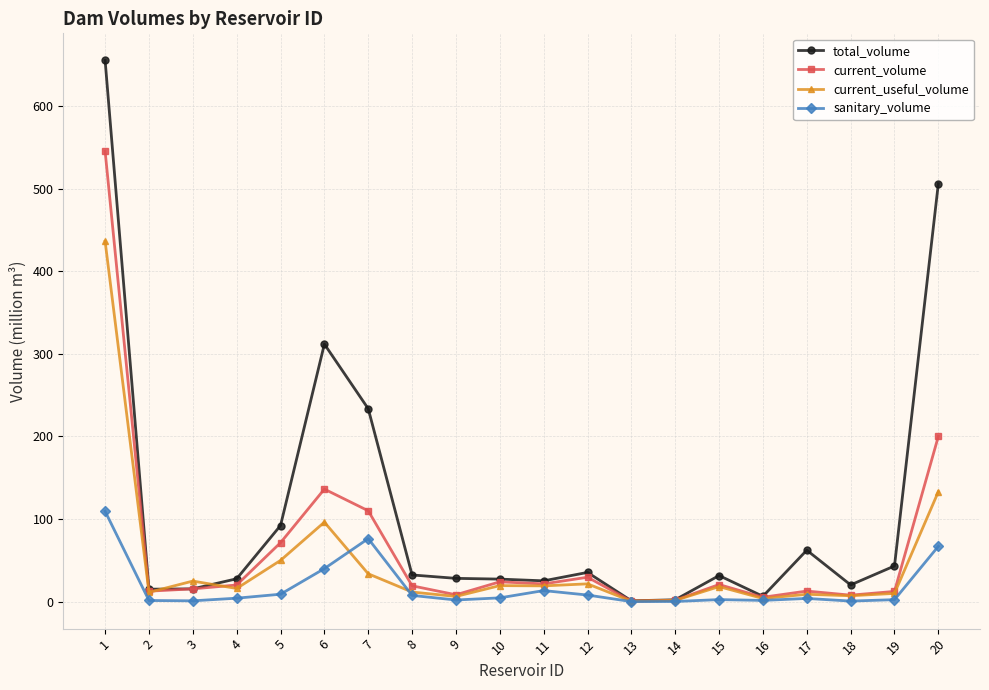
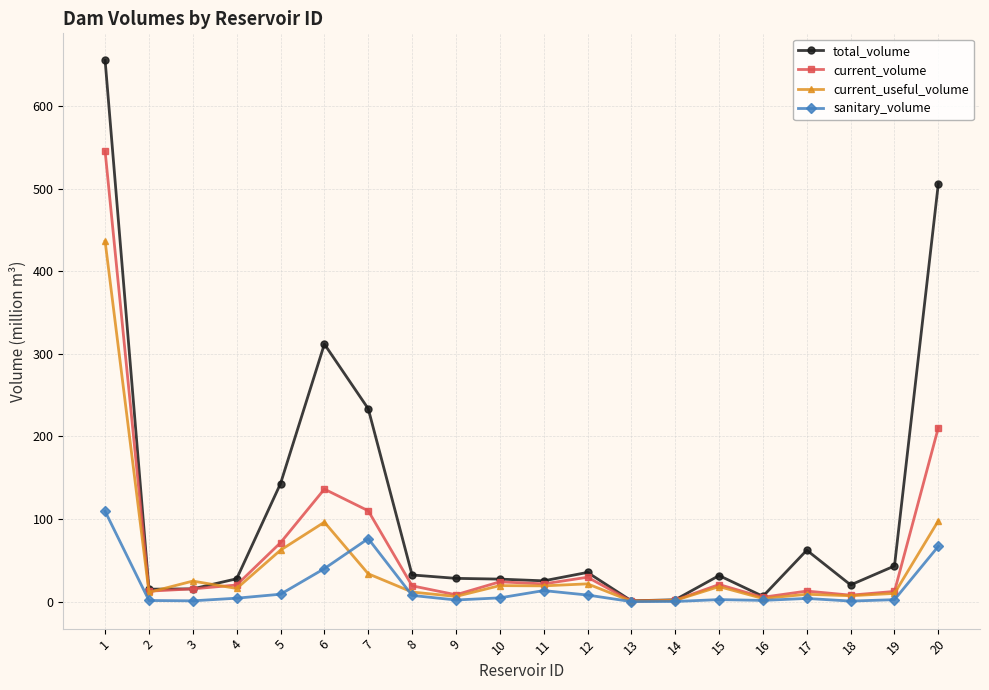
  {
    "total_volume": {
      "1": 660,
      "4": 30,
-     "5": 90,
+     "5": 140,
      "6": 310,
      "7": 230,
      "8": 30,
      "9": 30,
      "10": 30,
      "11": 30,
      "12": 40,
      "15": 30,
      "17": 60,
      "18": 20,
      "19": 40,
      "20": 510
    },
    "current_volume": {
      "1": 550,
      "4": 20,
      "5": 70,
      "6": 140,
      "7": 110,
      "8": 20,
      "10": 20,
      "12": 30,
      "17": 10,
-     "20": 200
+     "20": 210
    },
    "current_useful_volume": {
      "1": 440,
      "3": 20,
      "4": 20,
-     "5": 50,
+     "5": 60,
      "6": 100,
      "7": 30,
      "8": 10,
      "10": 20,
      "12": 20,
      "17": 10,
-     "20": 130
+     "20": 100
    },
    "sanitary_volume": {
      "1": 110,
      "2": 0,
      "3": 0,
      "4": 0,
      "5": 10,
      "6": 40,
      "7": 80,
      "8": 10,
      "9": 0,
      "10": 0,
      "11": 10,
      "12": 10,
      "15": 0,
      "17": 0,
      "18": 0,
      "19": 0,
      "20": 70
    }
  }
